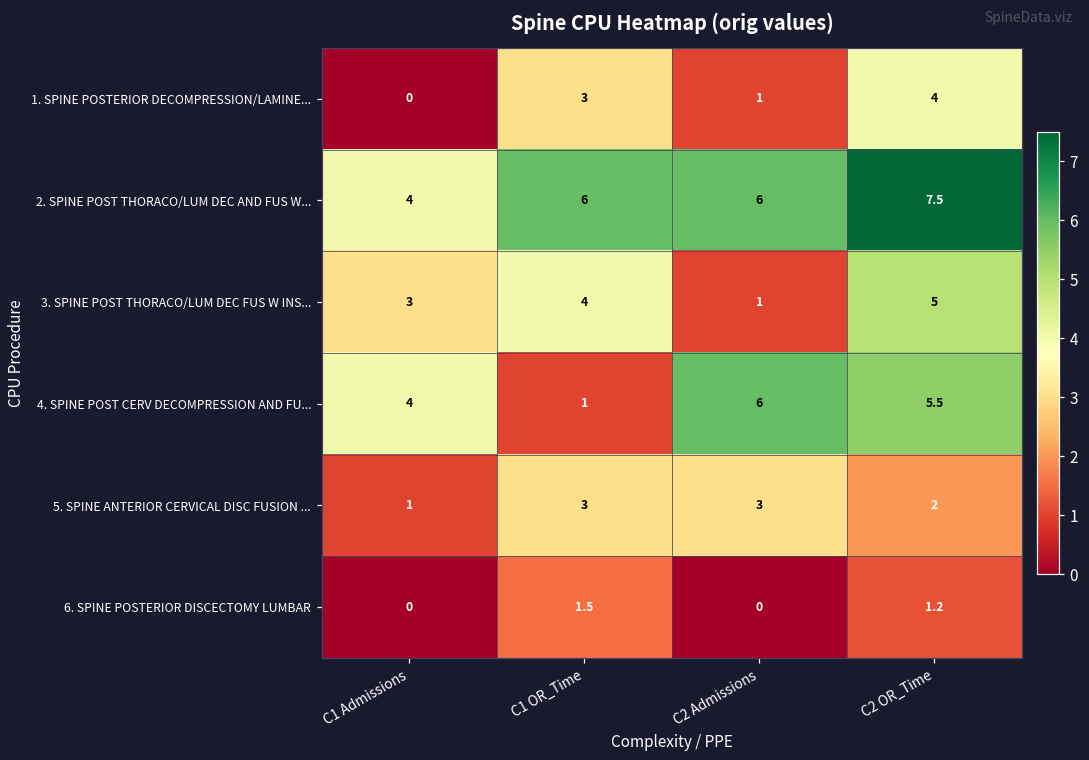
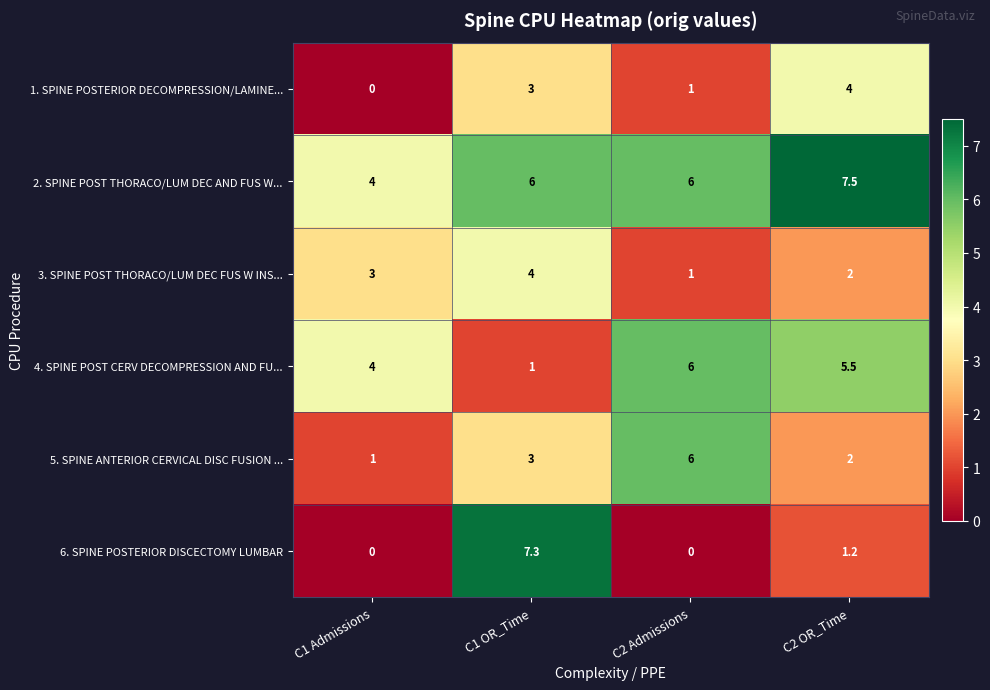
  {
    "1. SPINE POSTERIOR DECOMPRESSION/LAMINE...": {
      "C1 Admissions": 0,
      "C1 OR_Time": 3,
      "C2 Admissions": 1,
      "C2 OR_Time": 4
    },
    "2. SPINE POST THORACO/LUM DEC AND FUS W...": {
      "C1 Admissions": 4,
      "C1 OR_Time": 6,
      "C2 Admissions": 6,
      "C2 OR_Time": 7.5
    },
    "3. SPINE POST THORACO/LUM DEC FUS W INS...": {
      "C1 Admissions": 3,
      "C1 OR_Time": 4,
      "C2 Admissions": 1,
-     "C2 OR_Time": 5
+     "C2 OR_Time": 2
    },
    "4. SPINE POST CERV DECOMPRESSION AND FU...": {
      "C1 Admissions": 4,
      "C1 OR_Time": 1,
      "C2 Admissions": 6,
      "C2 OR_Time": 5.5
    },
    "5. SPINE ANTERIOR CERVICAL DISC FUSION ...": {
      "C1 Admissions": 1,
      "C1 OR_Time": 3,
-     "C2 Admissions": 3,
+     "C2 Admissions": 6,
      "C2 OR_Time": 2
    },
    "6. SPINE POSTERIOR DISCECTOMY LUMBAR": {
      "C1 Admissions": 0,
-     "C1 OR_Time": 1.5,
+     "C1 OR_Time": 7.3,
      "C2 Admissions": 0,
      "C2 OR_Time": 1.2
    }
  }
